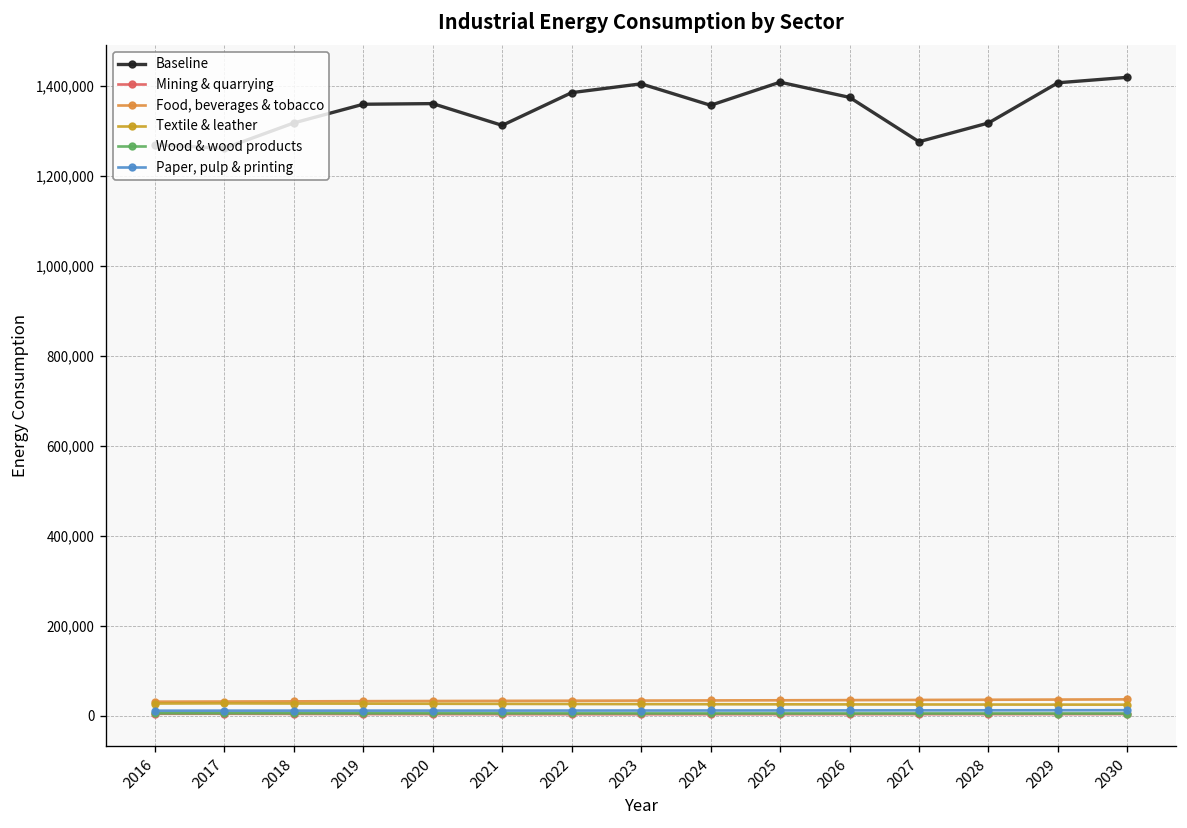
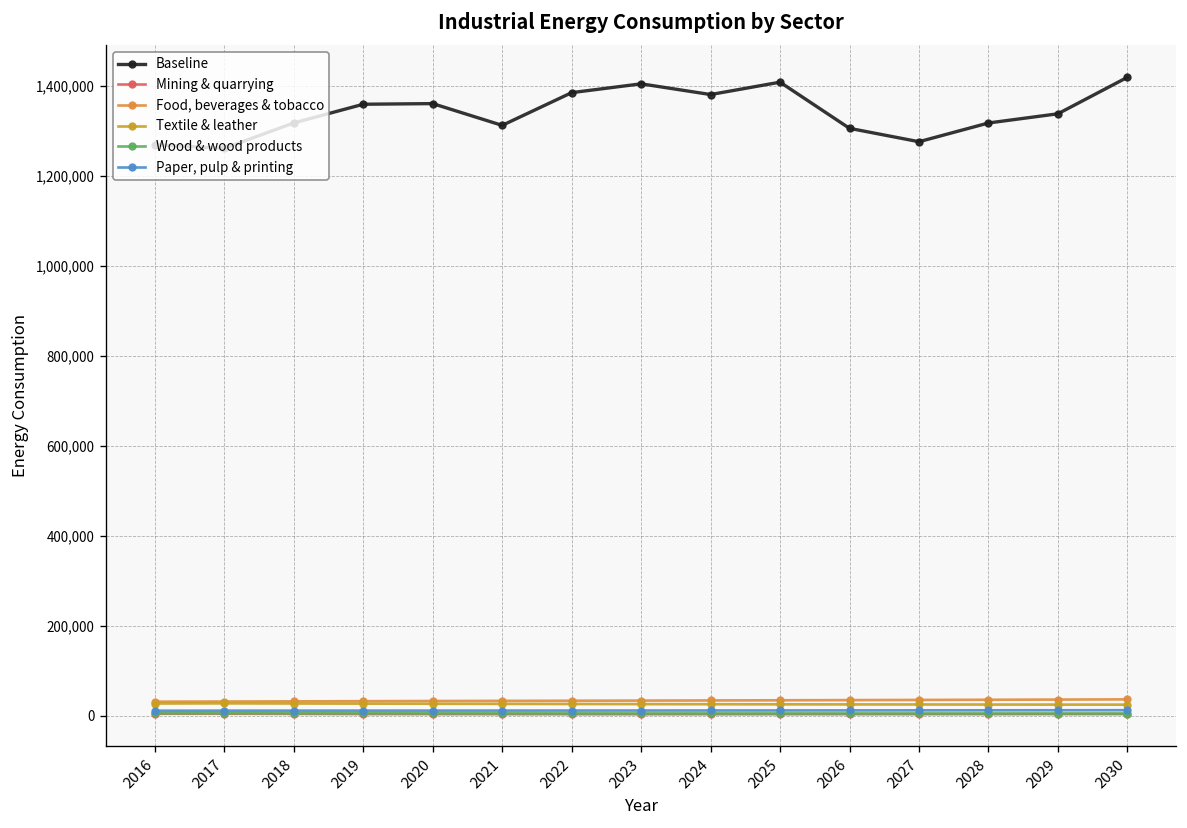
  {
    "Baseline": {
      "2019": "1,360,000",
      "2020": "1,360,000",
      "2021": "1,310,000",
      "2022": "1,380,000",
      "2023": "1,400,000",
-     "2024": "1,360,000",
+     "2024": "1,380,000",
      "2025": "1,410,000",
-     "2026": "1,370,000",
+     "2026": "1,310,000",
      "2027": "1,280,000",
      "2028": "1,320,000",
-     "2029": "1,410,000",
+     "2029": "1,340,000",
      "2030": "1,420,000"
    },
    "Paper, pulp & printing": {
      "2026": "10,000",
      "2027": "10,000",
      "2028": "10,000",
      "2029": "10,000",
      "2030": "10,000"
    }
  }
